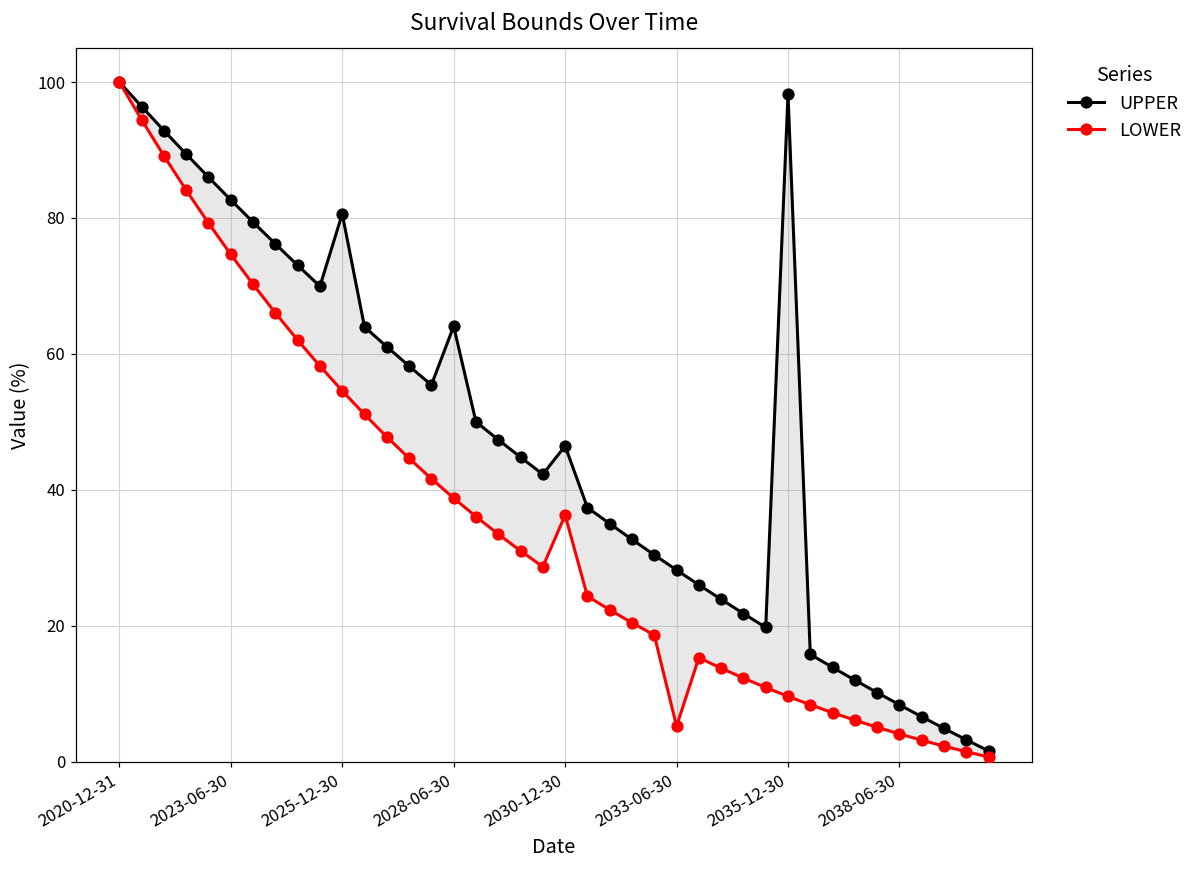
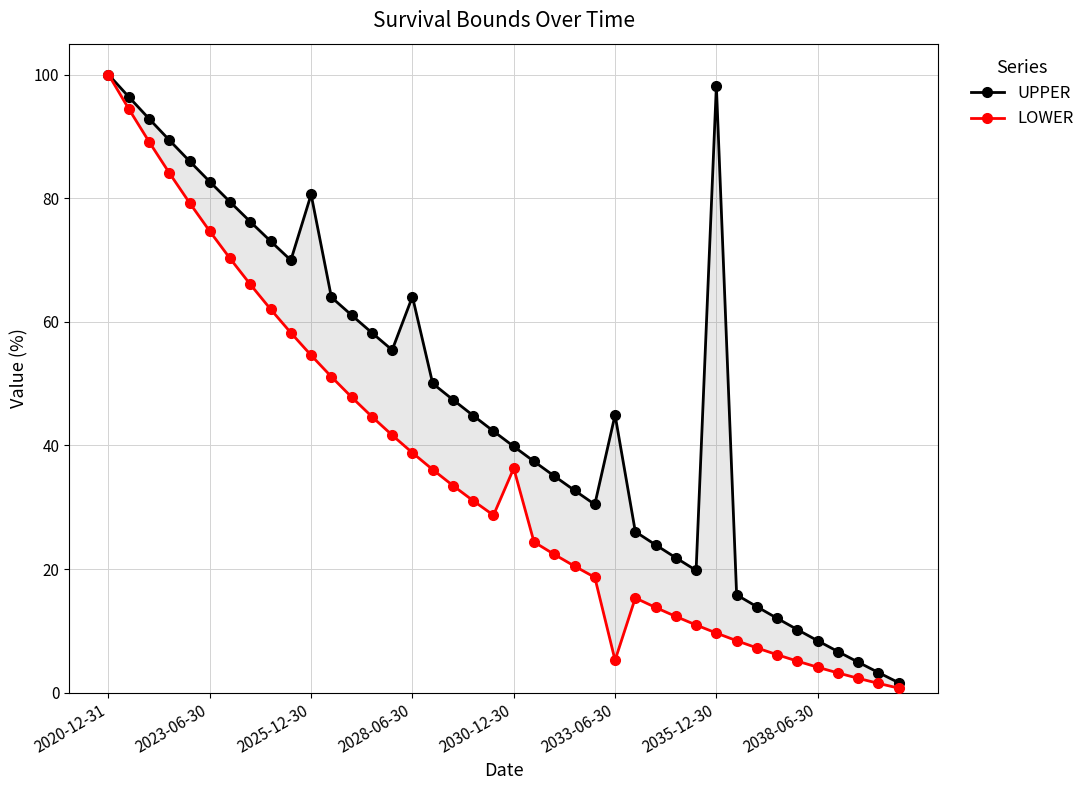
  {
    "UPPER": {
      "2023-06-30": 83,
      "2025-12-30": 81,
      "2028-06-30": 64,
-     "2030-12-30": 46,
-     "2033-06-30": 28,
+     "2030-12-30": 40,
+     "2033-06-30": 45,
      "2035-12-30": 98,
      "2038-06-30": 8
    },
    "LOWER": {
      "2023-06-30": 75,
      "2025-12-30": 55,
      "2028-06-30": 39,
      "2030-12-30": 36,
      "2033-06-30": 5,
      "2035-12-30": 10,
      "2038-06-30": 4
    }
  }
